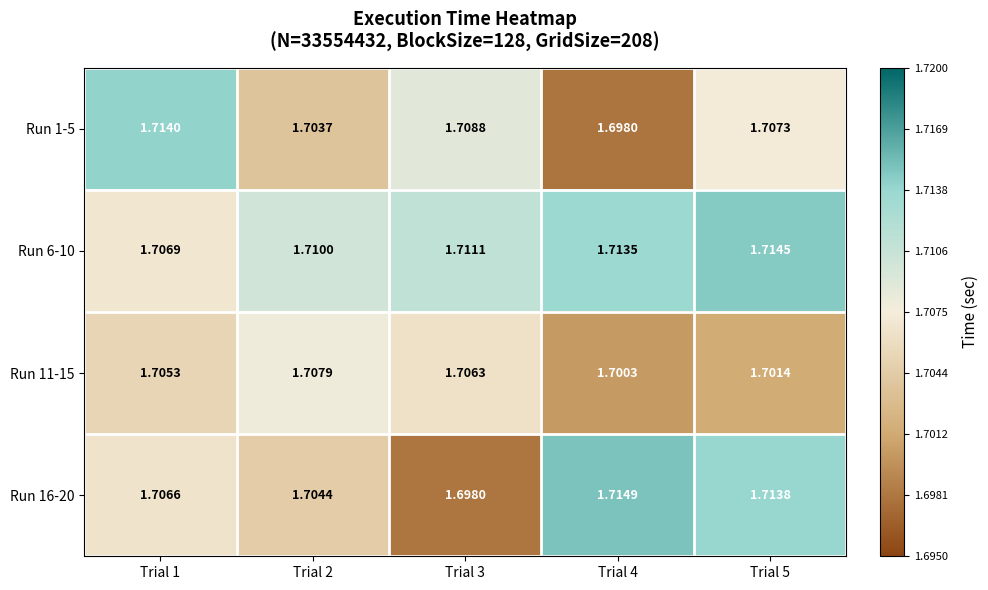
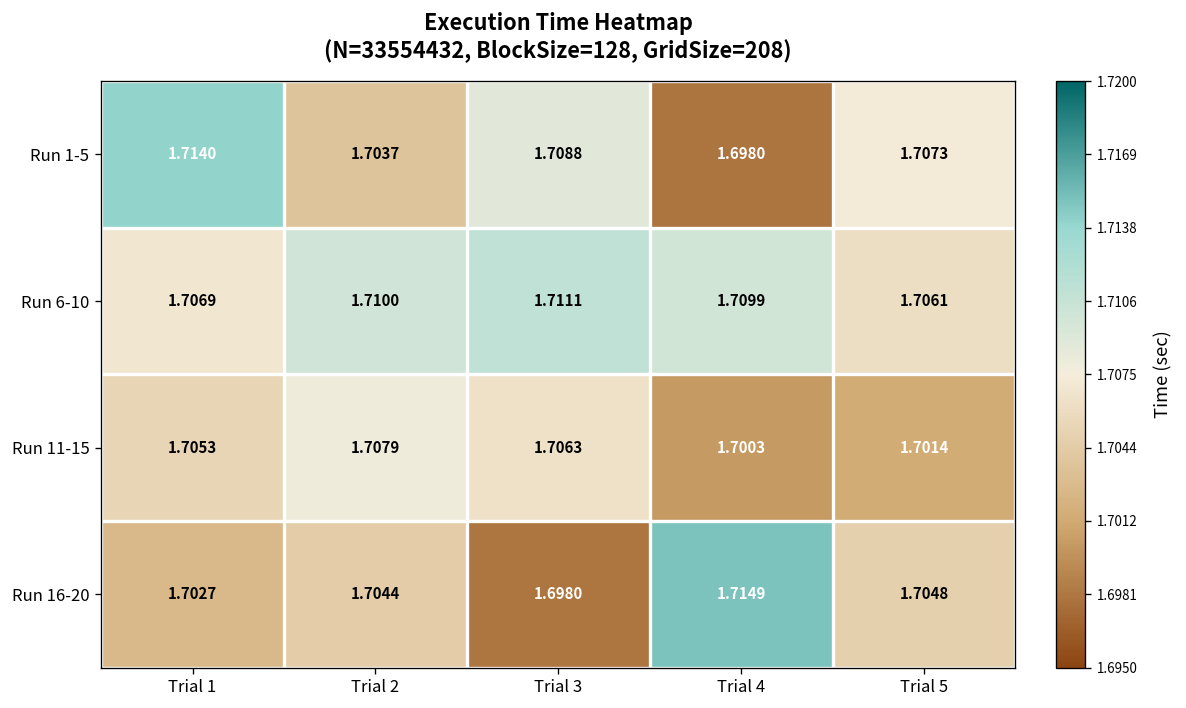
  {
    "Run 1-5": {
      "Trial 1": 1.7140,
      "Trial 2": 1.7037,
      "Trial 3": 1.7088,
      "Trial 4": 1.6980,
      "Trial 5": 1.7073
    },
    "Run 6-10": {
      "Trial 1": 1.7069,
      "Trial 2": 1.7100,
      "Trial 3": 1.7111,
-     "Trial 4": 1.7135,
-     "Trial 5": 1.7145
+     "Trial 4": 1.7099,
+     "Trial 5": 1.7061
    },
    "Run 11-15": {
      "Trial 1": 1.7053,
      "Trial 2": 1.7079,
      "Trial 3": 1.7063,
      "Trial 4": 1.7003,
      "Trial 5": 1.7014
    },
    "Run 16-20": {
-     "Trial 1": 1.7066,
+     "Trial 1": 1.7027,
      "Trial 2": 1.7044,
      "Trial 3": 1.6980,
      "Trial 4": 1.7149,
-     "Trial 5": 1.7138
+     "Trial 5": 1.7048
    }
  }
